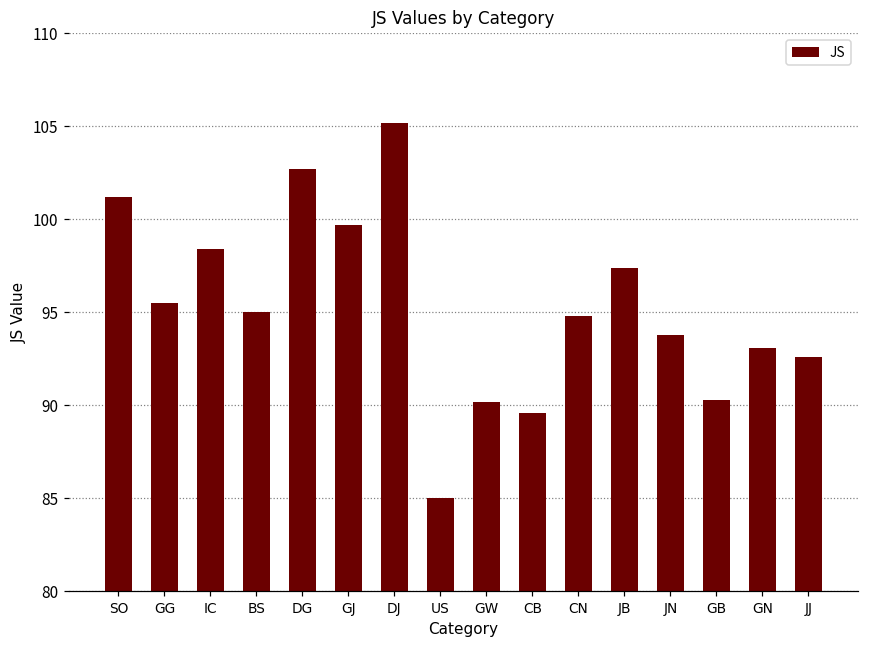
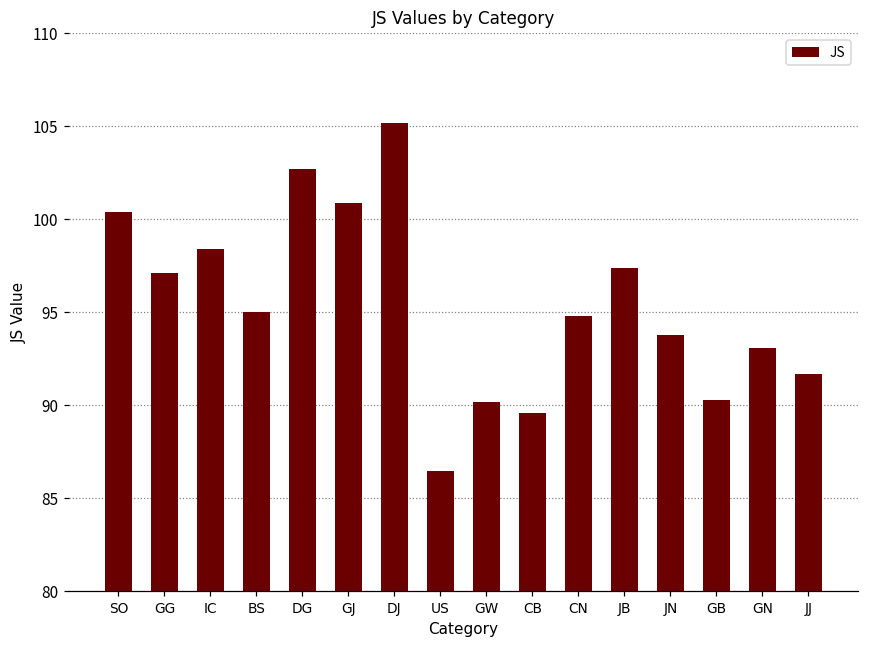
  {
-   "SO": 101.2,
-   "GG": 95.5,
+   "SO": 100.4,
+   "GG": 97.1,
    "IC": 98.4,
    "BS": 95.0,
    "DG": 102.7,
-   "GJ": 99.7,
+   "GJ": 100.9,
    "DJ": 105.2,
-   "US": 85.0,
+   "US": 86.5,
    "GW": 90.2,
    "CB": 89.6,
    "CN": 94.8,
    "JB": 97.4,
    "JN": 93.8,
    "GB": 90.3,
    "GN": 93.1,
-   "JJ": 92.6
+   "JJ": 91.7
  }
